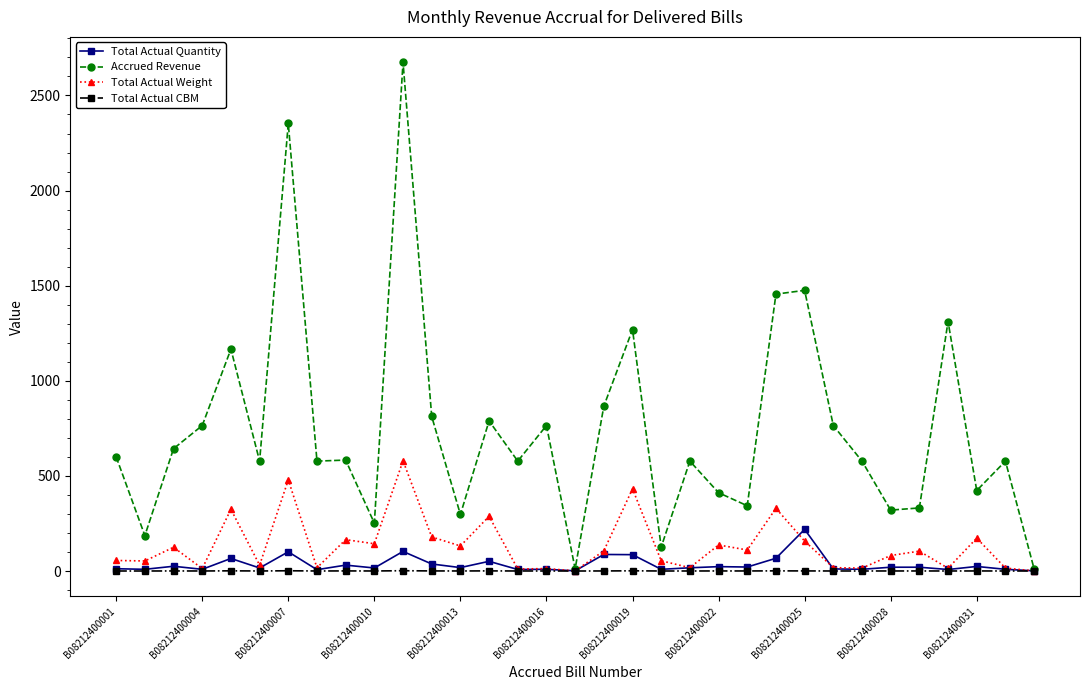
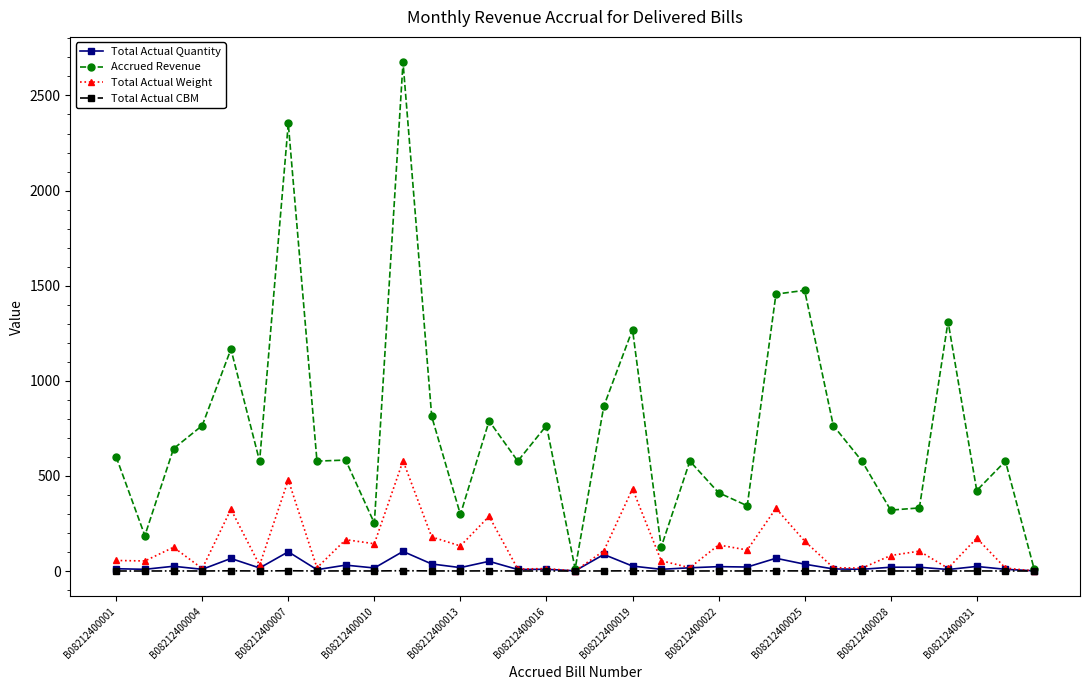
  {
    "Total Actual Quantity": {
      "B08212400007": 100,
      "B08212400010": 20,
      "B08212400013": 20,
-     "B08212400019": 90,
+     "B08212400019": 30,
      "B08212400022": 20,
-     "B08212400025": 220,
+     "B08212400025": 40,
      "B08212400028": 20,
      "B08212400031": 20
    },
    "Accrued Revenue": {
      "B08212400001": 600,
      "B08212400004": 760,
      "B08212400007": 2350,
      "B08212400010": 250,
      "B08212400013": 300,
      "B08212400016": 760,
      "B08212400019": 1270,
      "B08212400022": 410,
      "B08212400025": 1480,
      "B08212400028": 320,
      "B08212400031": 420
    },
    "Total Actual Weight": {
      "B08212400001": 60,
      "B08212400007": 480,
      "B08212400010": 140,
      "B08212400013": 130,
      "B08212400019": 430,
      "B08212400022": 140,
      "B08212400025": 160,
      "B08212400028": 80,
      "B08212400031": 170
    },
    "Total Actual CBM": {
      "B08212400007": 0,
      "B08212400010": 0,
      "B08212400013": 0,
      "B08212400019": 0,
      "B08212400022": 0,
      "B08212400025": 0,
      "B08212400028": 0,
      "B08212400031": 0
    }
  }
